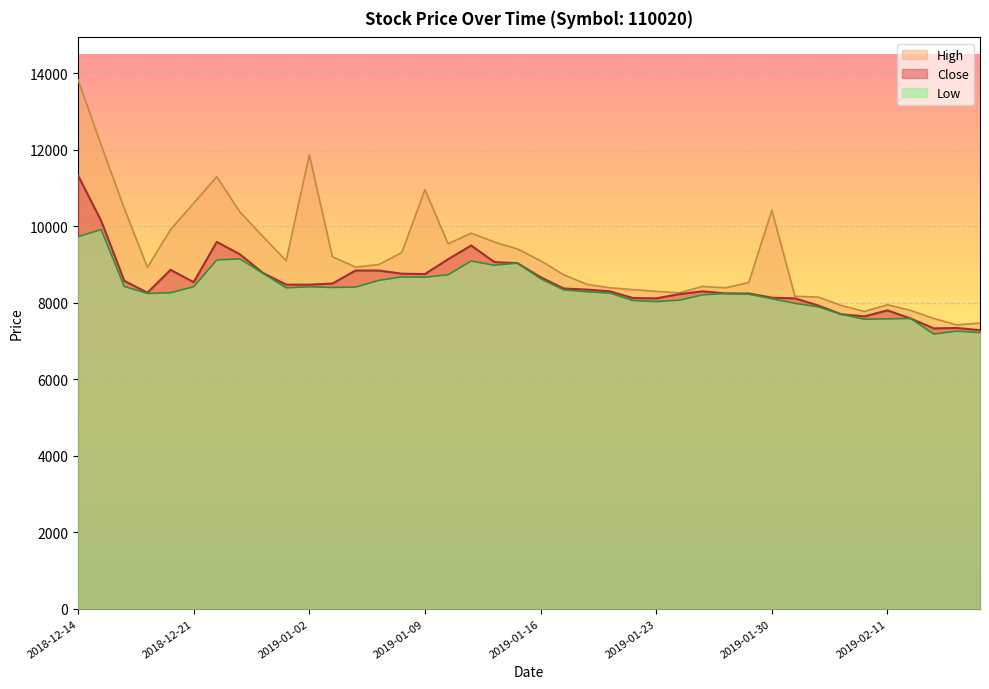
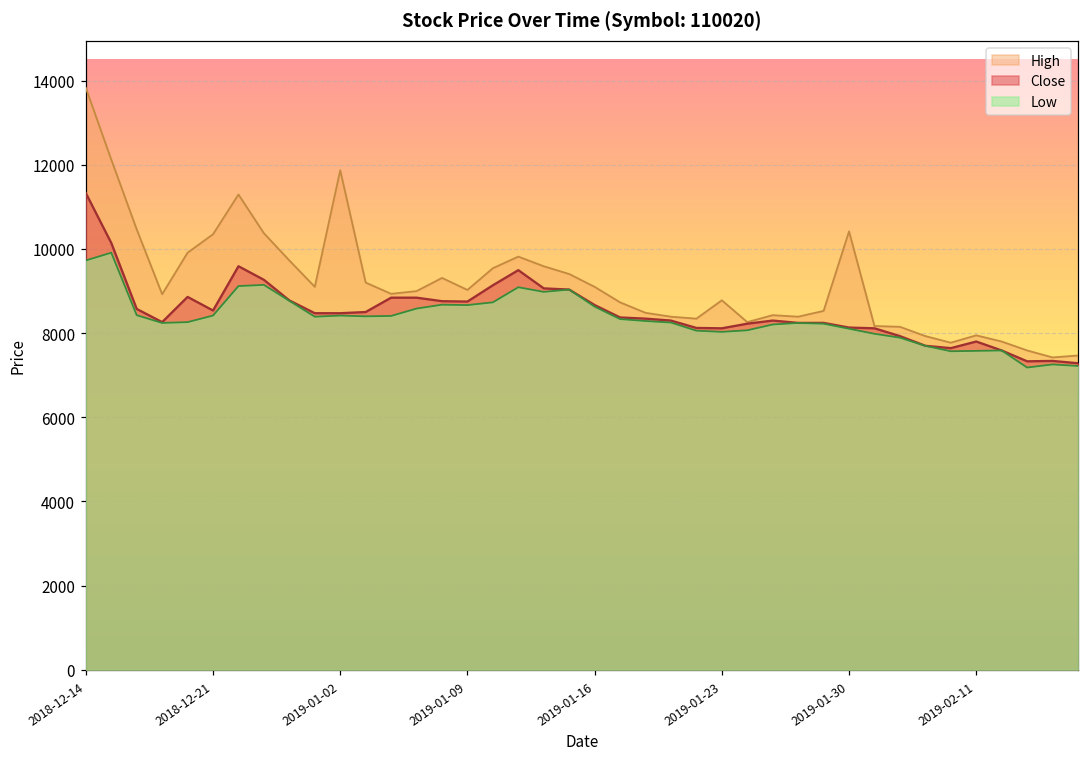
  {
    "High": {
      "2018-12-14": 13800,
-     "2018-12-21": 10600,
+     "2018-12-21": 10300,
      "2019-01-02": 11900,
-     "2019-01-09": 11000,
+     "2019-01-09": 9000,
      "2019-01-16": 9100,
-     "2019-01-23": 8300,
+     "2019-01-23": 8800,
      "2019-01-30": 10400,
      "2019-02-11": 7900
    },
    "Close": {
      "2018-12-14": 11300,
      "2018-12-21": 8500,
      "2019-01-09": 8700,
      "2019-01-23": 8100,
      "2019-02-11": 7800
    },
    "Low": {
      "2018-12-14": 9700,
      "2018-12-21": 8400,
      "2019-01-09": 8700,
      "2019-01-23": 8000,
      "2019-02-11": 7600
    }
  }
